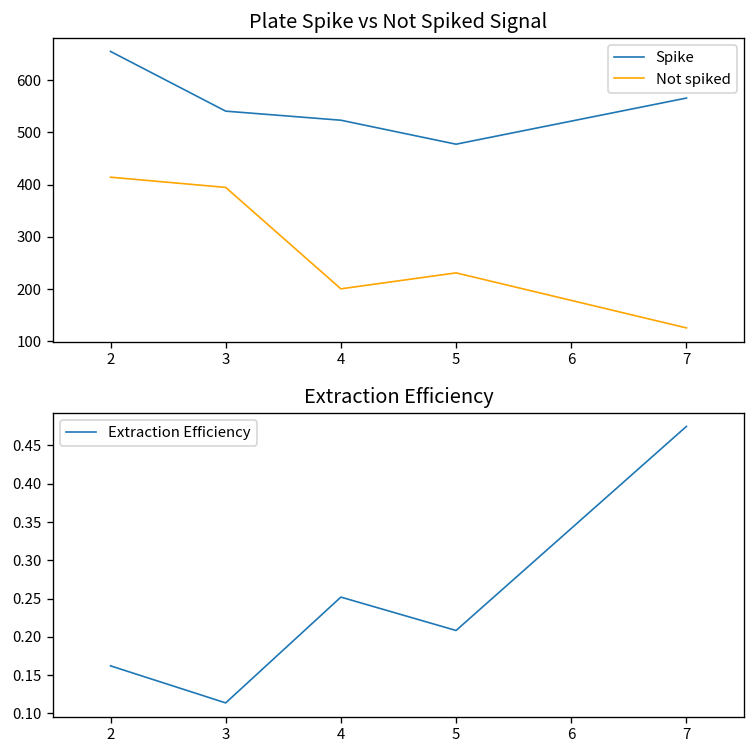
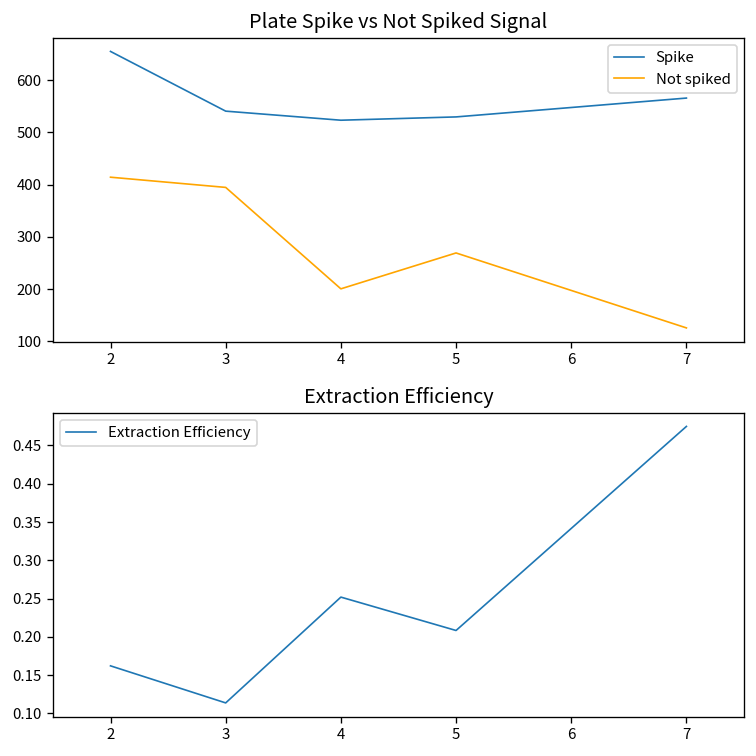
  {
    "Plate Spike vs Not Spiked Signal": {
      "Spike": {
        "2": 660,
        "3": 540,
        "4": 520,
-       "5": 480,
+       "5": 530,
        "7": 570
      },
      "Not spiked": {
        "2": 410,
        "3": 390,
        "4": 200,
-       "5": 230,
+       "5": 270,
        "7": 130
      }
    },
    "Extraction Efficiency": {
      "2": 0.16,
      "3": 0.11,
      "4": 0.25,
      "5": 0.21,
      "7": 0.47
    }
  }
